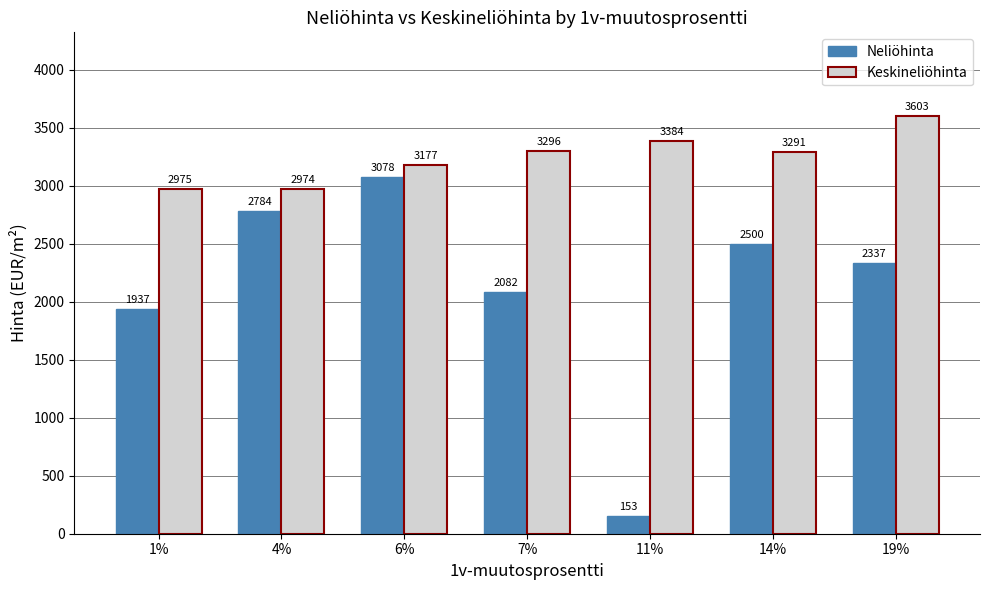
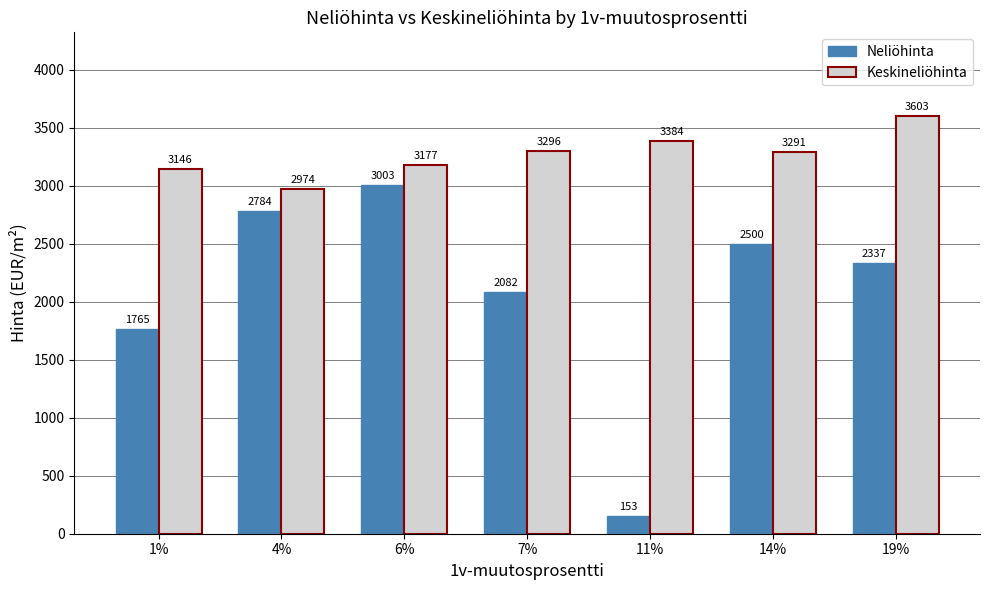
  {
    "Neliöhinta": {
-     "1%": 1937,
+     "1%": 1765,
      "4%": 2784,
-     "6%": 3078,
+     "6%": 3003,
      "7%": 2082,
      "11%": 153,
      "14%": 2500,
      "19%": 2337
    },
    "Keskineliöhinta": {
-     "1%": 2975,
+     "1%": 3146,
      "4%": 2974,
      "6%": 3177,
      "7%": 3296,
      "11%": 3384,
      "14%": 3291,
      "19%": 3603
    }
  }
